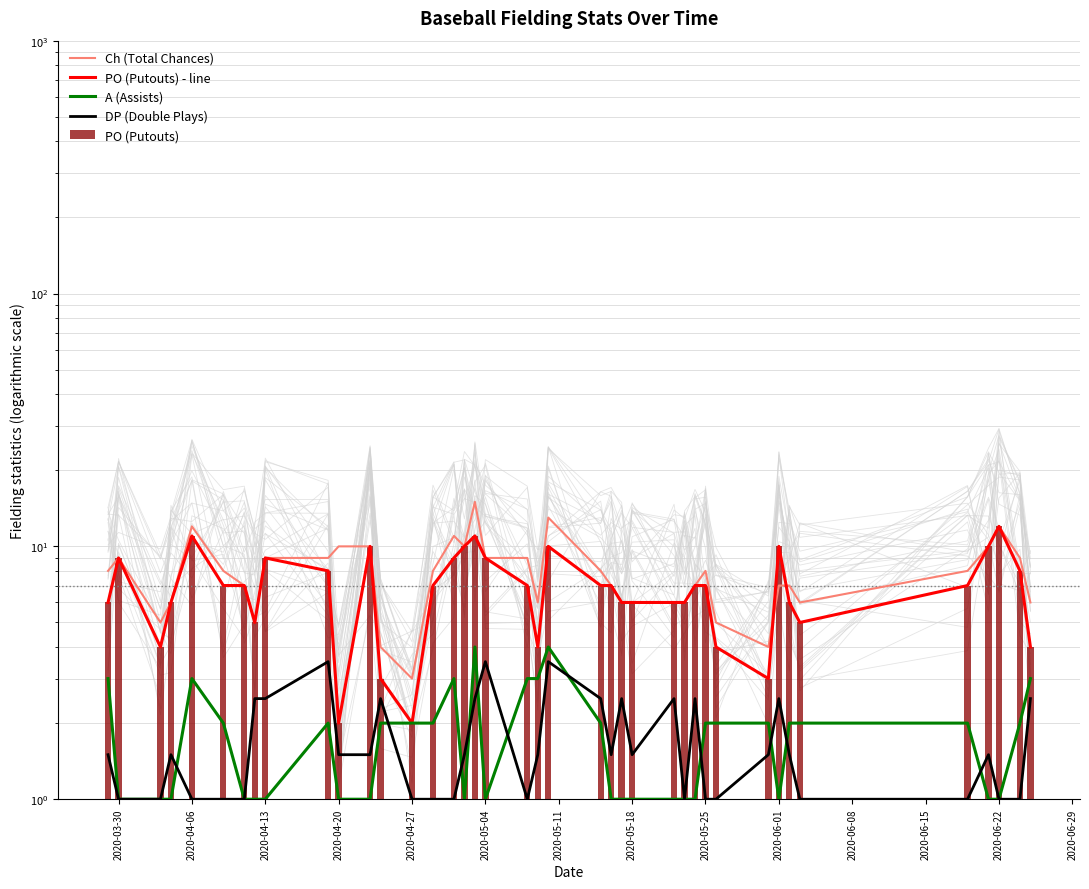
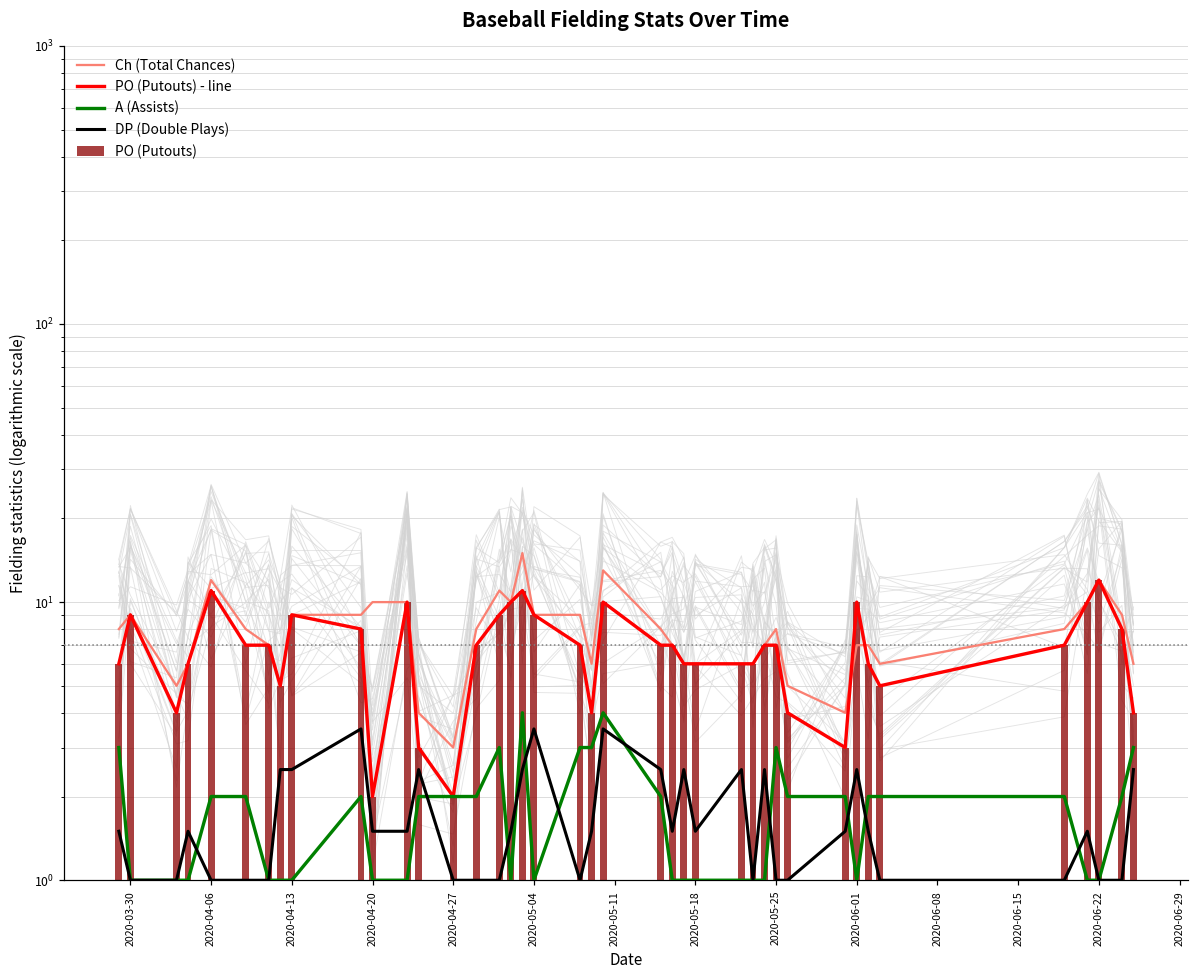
  {
    "PO (Putouts)": {
      "2020-03-30": 9.0,
      "2020-04-06": 11,
      "2020-04-13": 9.0,
      "2020-04-20": 2.0,
      "2020-04-27": 2.0,
      "2020-05-04": 9.0,
      "2020-05-18": 6.0,
      "2020-05-25": 7.0,
      "2020-06-01": 10.0,
      "2020-06-22": 12
    },
    "Ch (Total Chances)": {
      "2020-04-20": 10.0,
      "2020-05-25": 8.0,
      "2020-06-01": 7.0
    },
    "PO (Putouts) - line": {
      "2020-04-20": 2.0,
      "2020-06-01": 10.0
    },
    "A (Assists)": {
-     "2020-04-06": 3.0,
+     "2020-04-06": 2.0,
      "2020-04-13": 1.0,
      "2020-04-20": 1.0,
      "2020-05-04": 1.0,
      "2020-05-18": 1.0,
-     "2020-05-25": 2.0,
+     "2020-05-25": 3.0,
      "2020-06-01": 1.0
    },
    "DP (Double Plays)": {
      "2020-04-06": 1.0,
      "2020-04-13": 2.5,
      "2020-04-27": 1.0,
      "2020-05-04": 3.5,
      "2020-05-18": 1.5,
      "2020-05-25": 1.0,
      "2020-06-01": 2.5
    }
  }
